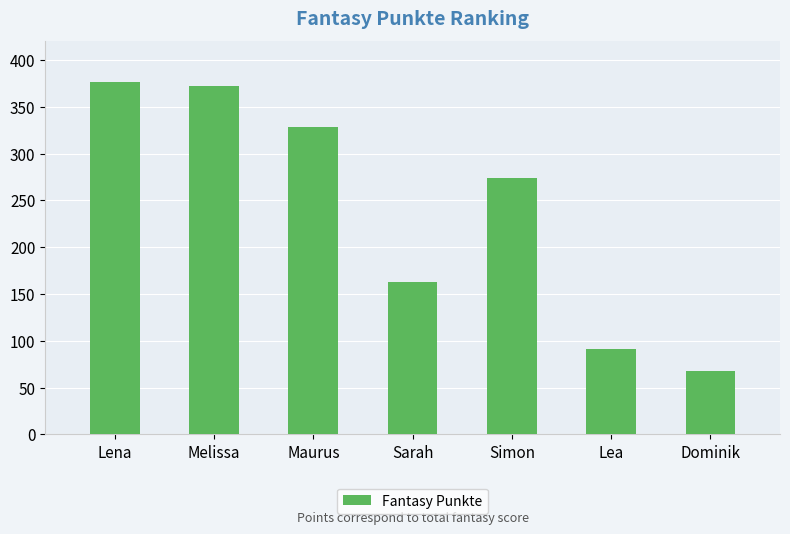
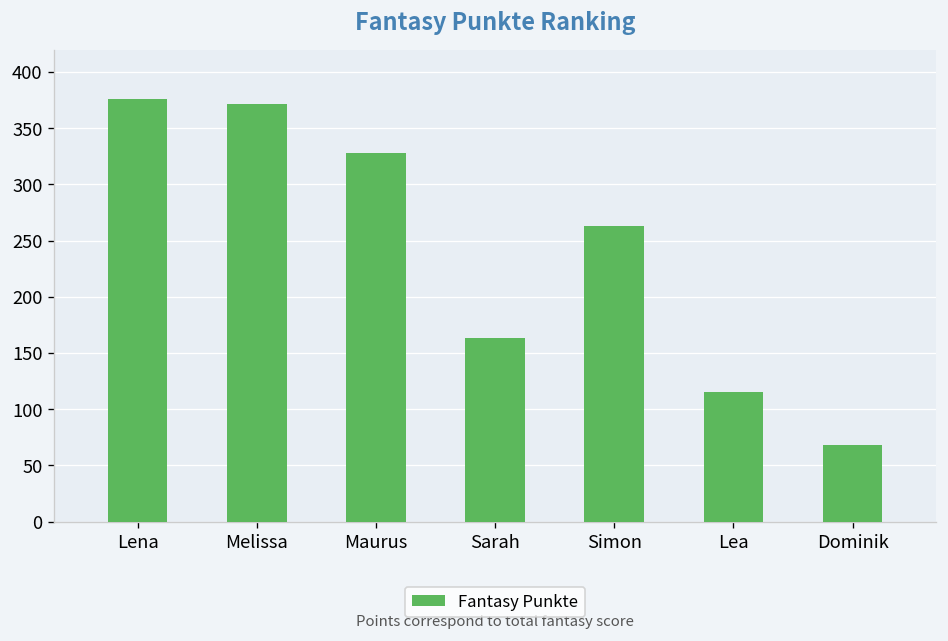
  {
    "Lena": 380,
    "Melissa": 370,
    "Maurus": 330,
    "Sarah": 160,
-   "Simon": 270,
-   "Lea": 90,
+   "Simon": 260,
+   "Lea": 120,
    "Dominik": 70
  }
